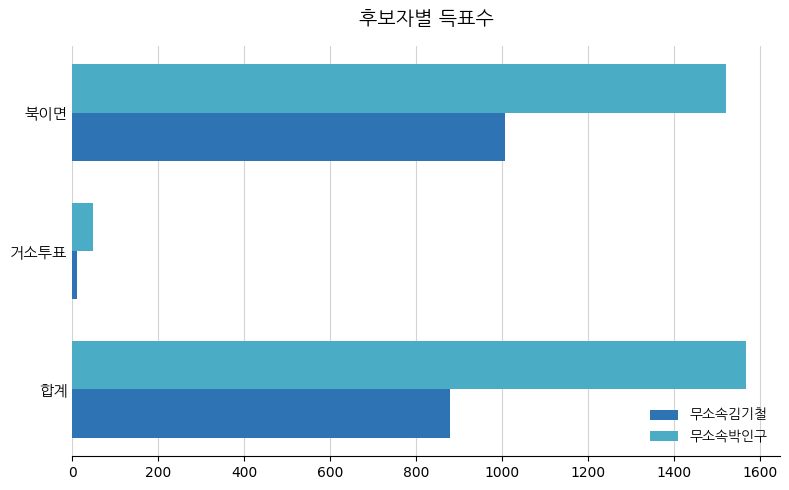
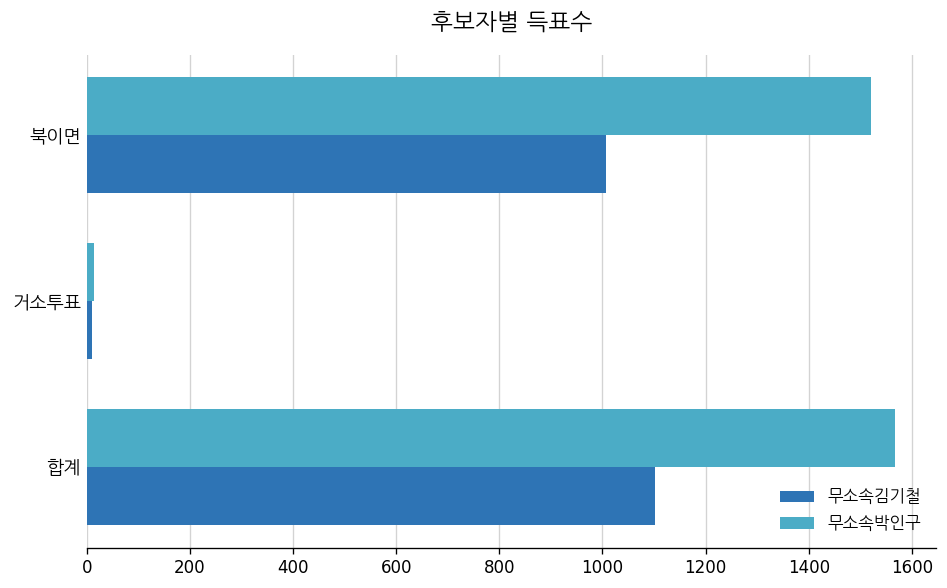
  {
    "무소속김기철": {
      "북이면": 1010,
      "거소투표": 10,
-     "합계": 880
+     "합계": 1100
    },
    "무소속박인구": {
      "북이면": 1520,
-     "거소투표": 50,
+     "거소투표": 10,
      "합계": 1570
    }
  }
